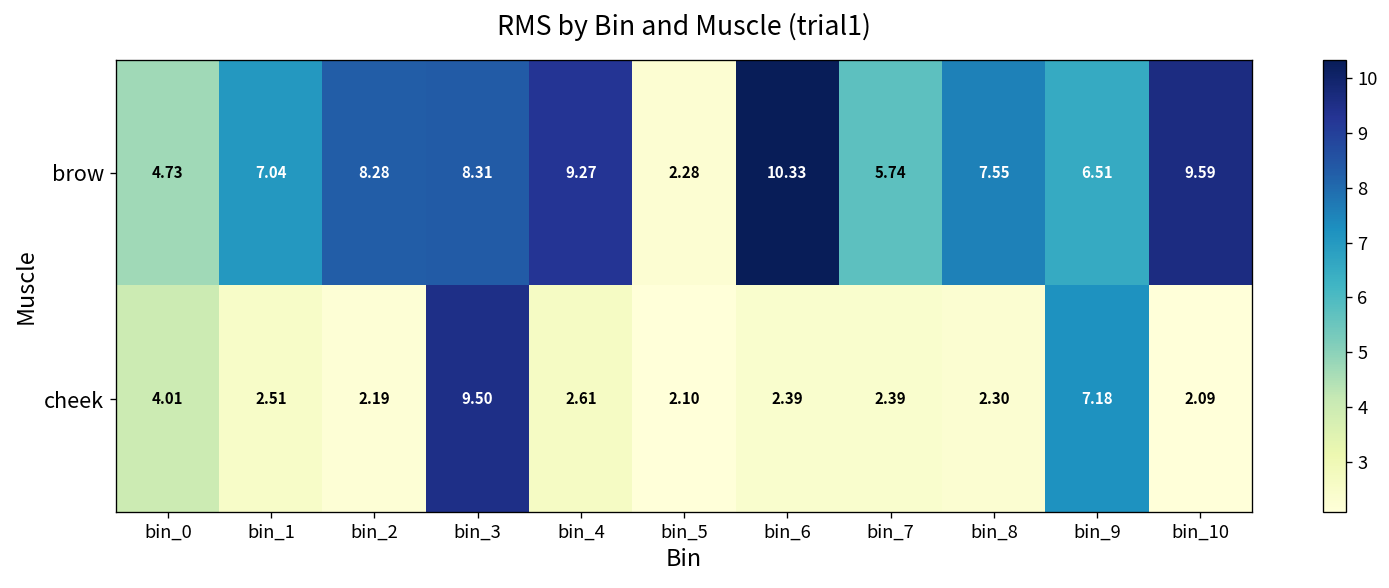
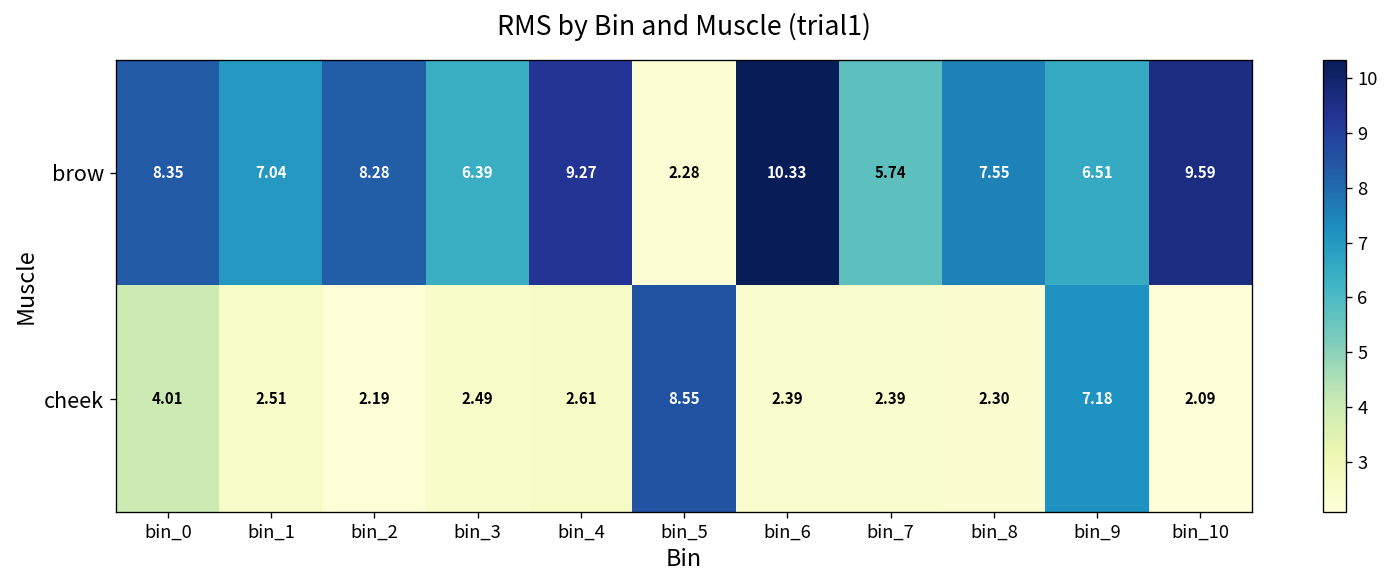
  {
    "brow": {
-     "bin_0": 4.73,
+     "bin_0": 8.35,
      "bin_1": 7.04,
      "bin_2": 8.28,
-     "bin_3": 8.31,
+     "bin_3": 6.39,
      "bin_4": 9.27,
      "bin_5": 2.28,
      "bin_6": 10.33,
      "bin_7": 5.74,
      "bin_8": 7.55,
      "bin_9": 6.51,
      "bin_10": 9.59
    },
    "cheek": {
      "bin_0": 4.01,
      "bin_1": 2.51,
      "bin_2": 2.19,
-     "bin_3": 9.50,
+     "bin_3": 2.49,
      "bin_4": 2.61,
-     "bin_5": 2.10,
+     "bin_5": 8.55,
      "bin_6": 2.39,
      "bin_7": 2.39,
      "bin_8": 2.30,
      "bin_9": 7.18,
      "bin_10": 2.09
    }
  }
